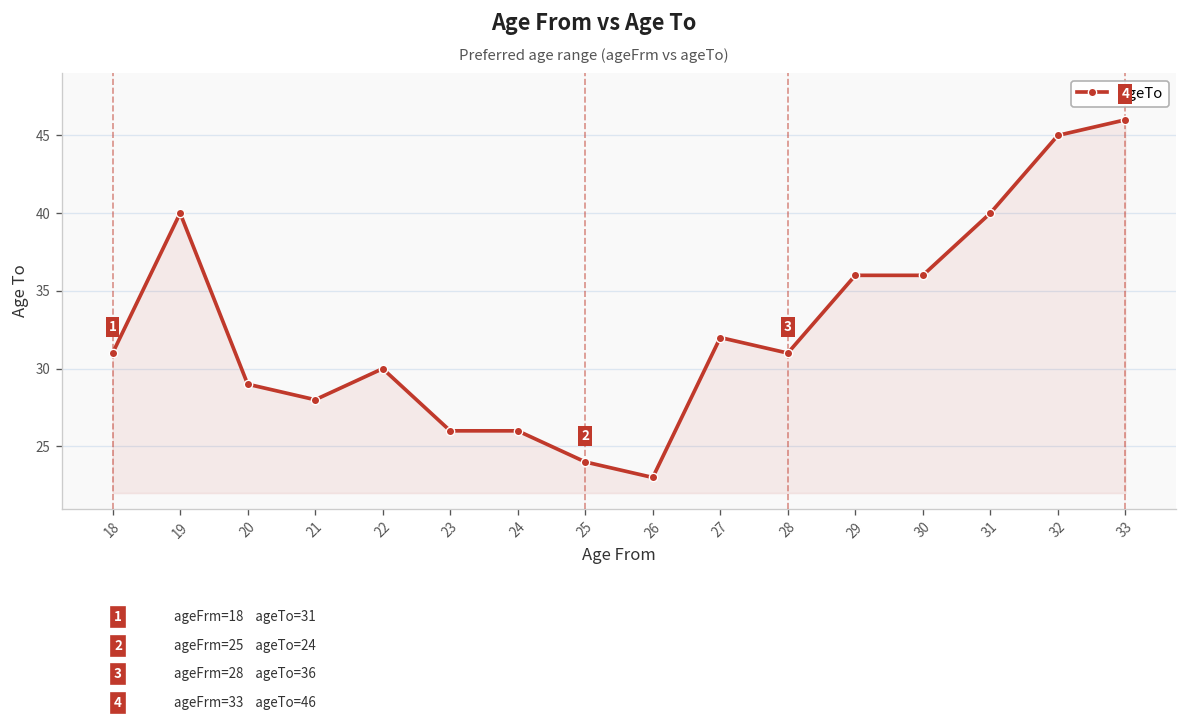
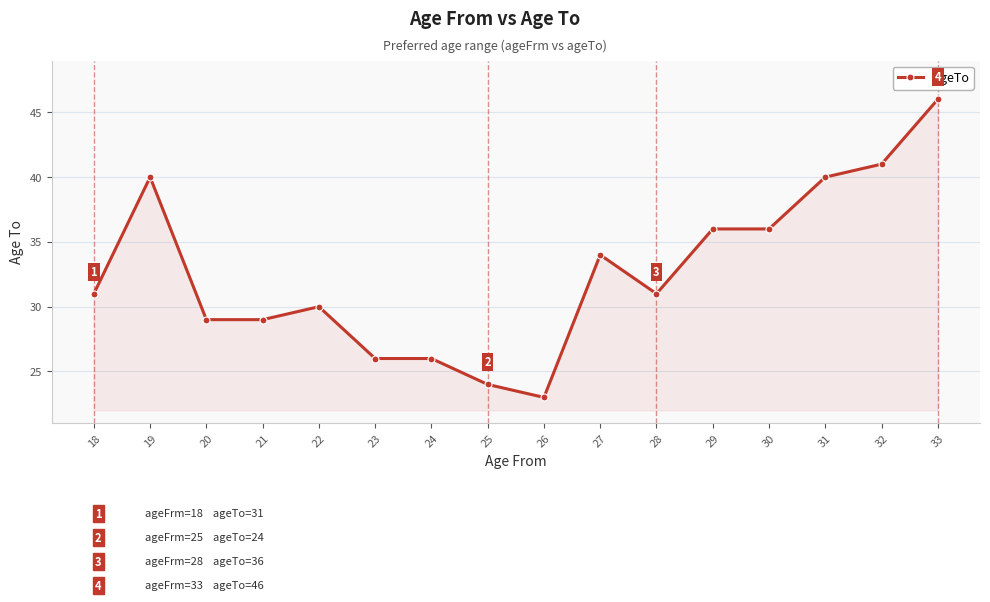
  {
    "19": 40,
    "20": 29,
-   "21": 28,
+   "21": 29,
    "22": 30,
    "23": 26,
    "24": 26,
    "26": 23,
-   "27": 32,
+   "27": 34,
    "29": 36,
    "30": 36,
    "31": 40,
-   "32": 45
+   "32": 41
  }
